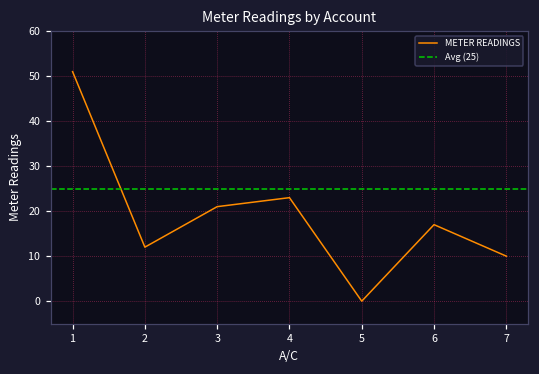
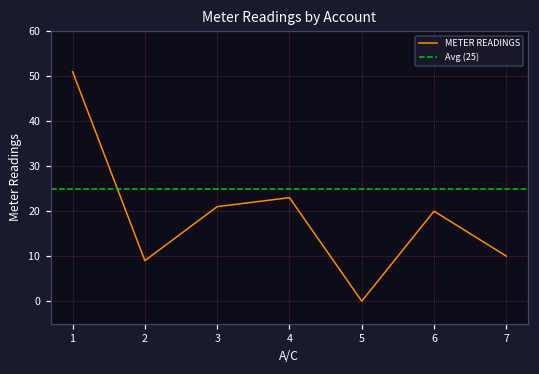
  {
    "1": 51,
-   "2": 12,
+   "2": 9,
    "3": 21,
    "4": 23,
    "5": 0,
-   "6": 17,
+   "6": 20,
    "7": 10
  }
